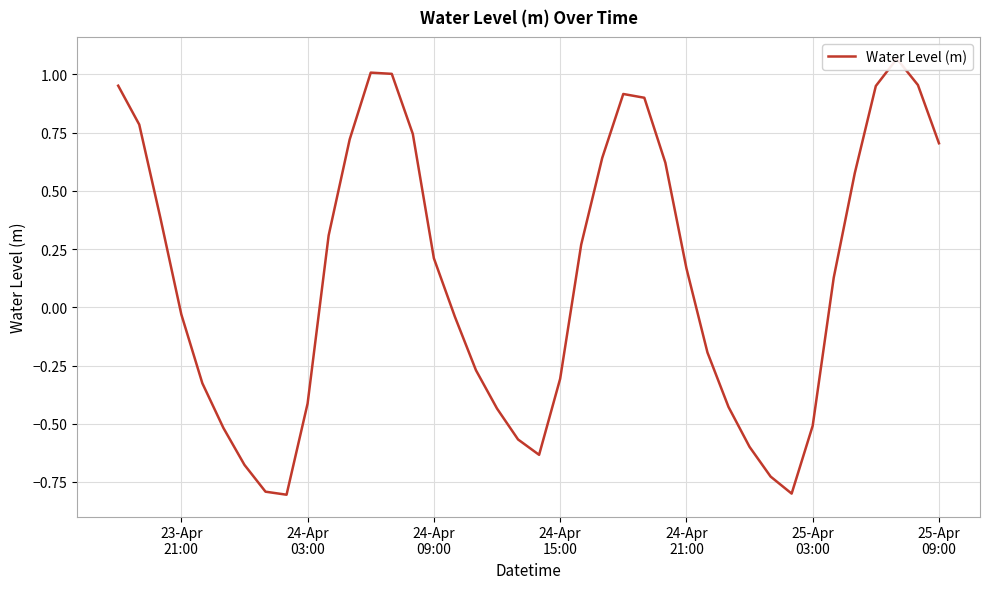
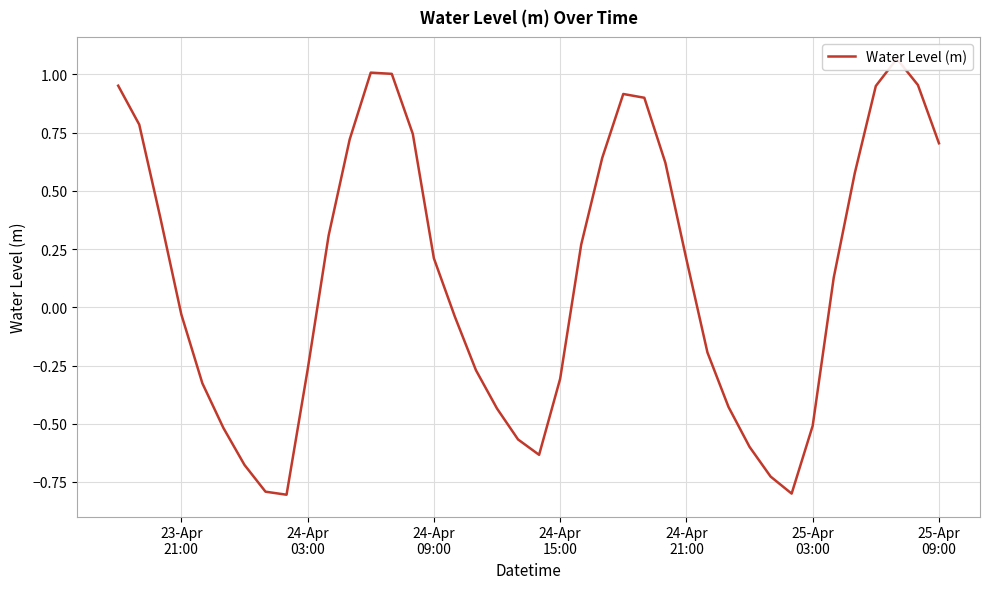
  {
    "23-Apr 21:00": -0.03,
-   "24-Apr 03:00": -0.41,
+   "24-Apr 03:00": -0.27,
    "24-Apr 09:00": 0.21,
    "24-Apr 15:00": -0.31,
-   "24-Apr 21:00": 0.17,
+   "24-Apr 21:00": 0.21,
    "25-Apr 03:00": -0.51,
    "25-Apr 09:00": 0.70
  }
